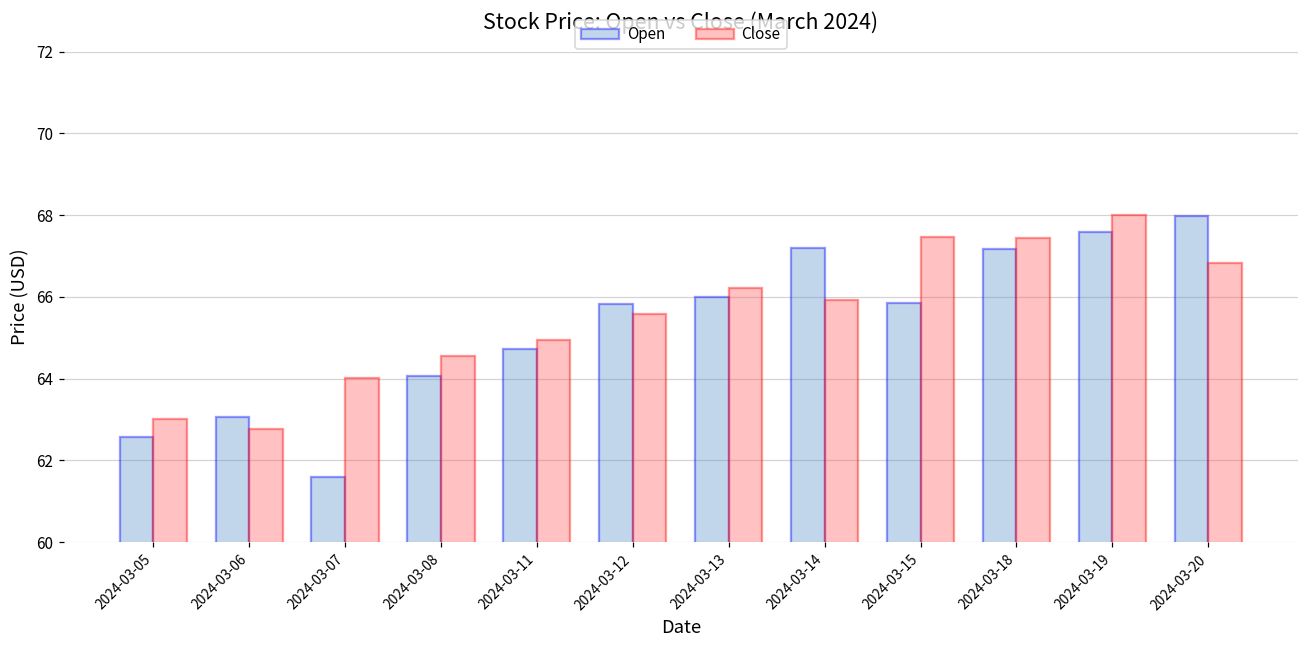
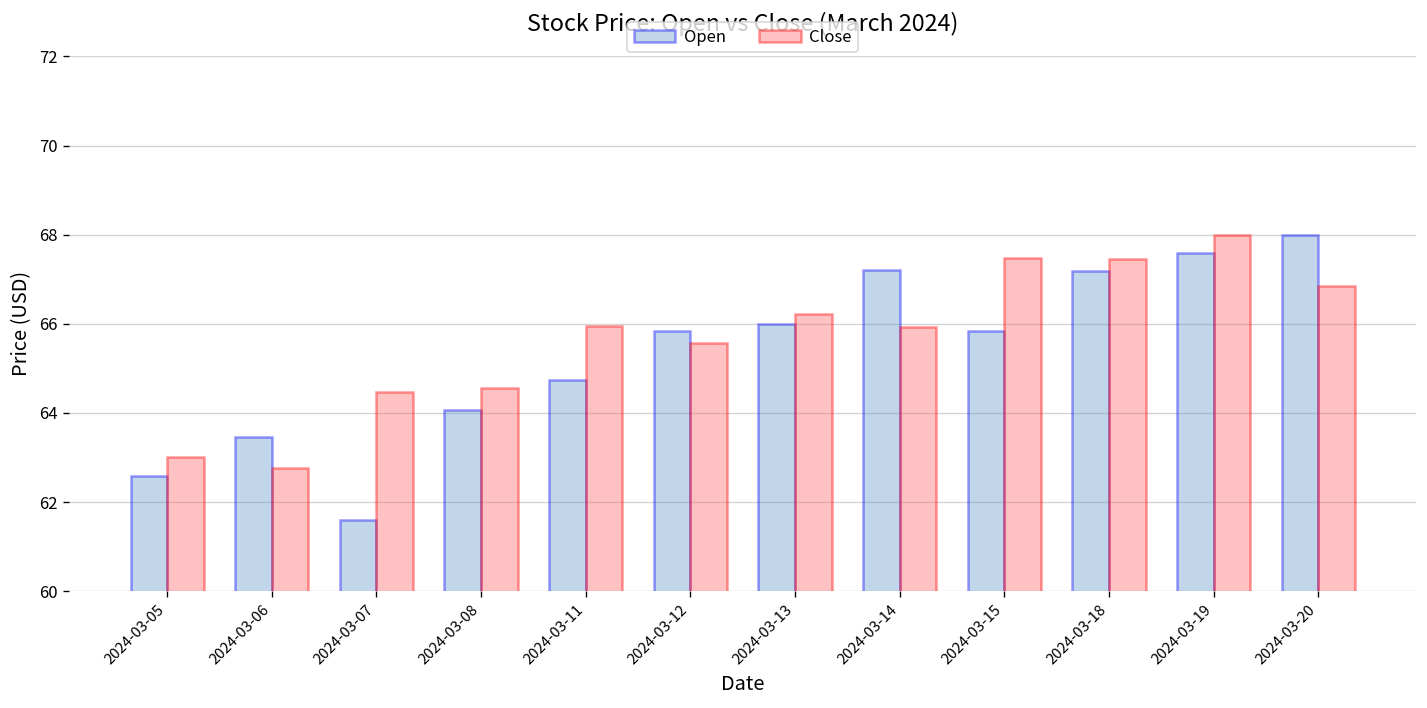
  {
    "Open": {
      "2024-03-05": 62.6,
-     "2024-03-06": 63.1,
+     "2024-03-06": 63.5,
      "2024-03-07": 61.6,
      "2024-03-08": 64.1,
      "2024-03-11": 64.7,
      "2024-03-12": 65.8,
      "2024-03-13": 66.0,
      "2024-03-14": 67.2,
      "2024-03-15": 65.9,
      "2024-03-18": 67.2,
      "2024-03-19": 67.6,
      "2024-03-20": 68.0
    },
    "Close": {
      "2024-03-05": 63.0,
      "2024-03-06": 62.8,
-     "2024-03-07": 64.0,
+     "2024-03-07": 64.5,
      "2024-03-08": 64.6,
-     "2024-03-11": 64.9,
+     "2024-03-11": 66.0,
      "2024-03-12": 65.6,
      "2024-03-13": 66.2,
      "2024-03-14": 65.9,
      "2024-03-15": 67.5,
      "2024-03-18": 67.5,
      "2024-03-19": 68.0,
      "2024-03-20": 66.8
    }
  }
